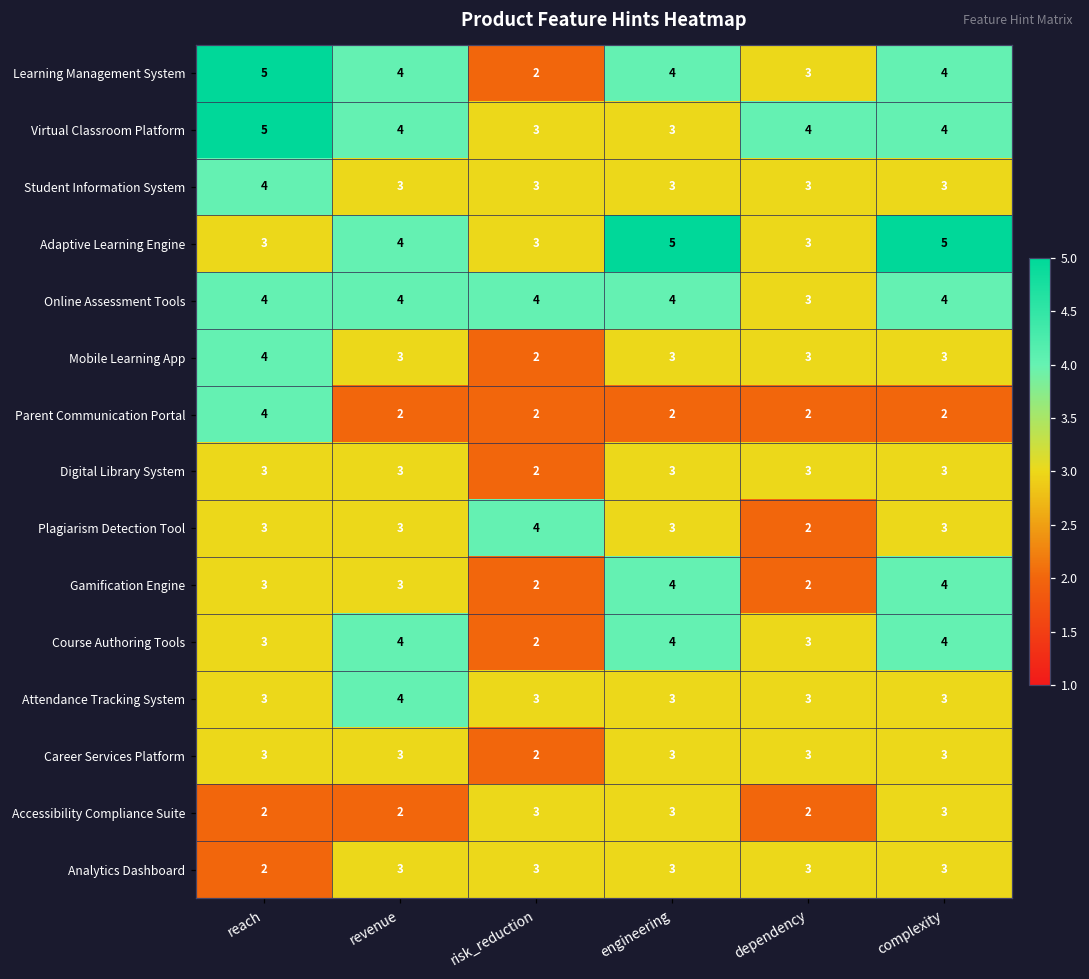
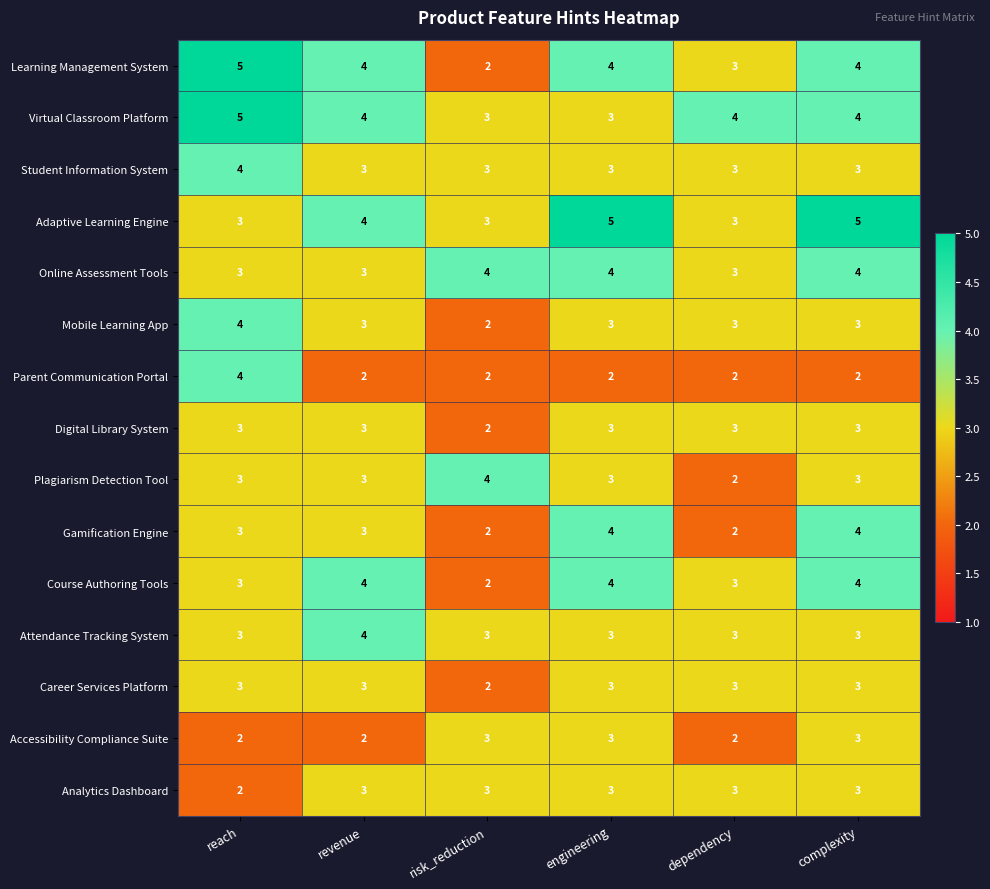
  {
    "Learning Management System": {
      "reach": 5,
      "revenue": 4,
      "risk_reduction": 2,
      "engineering": 4,
      "dependency": 3,
      "complexity": 4
    },
    "Virtual Classroom Platform": {
      "reach": 5,
      "revenue": 4,
      "risk_reduction": 3,
      "engineering": 3,
      "dependency": 4,
      "complexity": 4
    },
    "Student Information System": {
      "reach": 4,
      "revenue": 3,
      "risk_reduction": 3,
      "engineering": 3,
      "dependency": 3,
      "complexity": 3
    },
    "Adaptive Learning Engine": {
      "reach": 3,
      "revenue": 4,
      "risk_reduction": 3,
      "engineering": 5,
      "dependency": 3,
      "complexity": 5
    },
    "Online Assessment Tools": {
-     "reach": 4,
-     "revenue": 4,
+     "reach": 3,
+     "revenue": 3,
      "risk_reduction": 4,
      "engineering": 4,
      "dependency": 3,
      "complexity": 4
    },
    "Mobile Learning App": {
      "reach": 4,
      "revenue": 3,
      "risk_reduction": 2,
      "engineering": 3,
      "dependency": 3,
      "complexity": 3
    },
    "Parent Communication Portal": {
      "reach": 4,
      "revenue": 2,
      "risk_reduction": 2,
      "engineering": 2,
      "dependency": 2,
      "complexity": 2
    },
    "Digital Library System": {
      "reach": 3,
      "revenue": 3,
      "risk_reduction": 2,
      "engineering": 3,
      "dependency": 3,
      "complexity": 3
    },
    "Plagiarism Detection Tool": {
      "reach": 3,
      "revenue": 3,
      "risk_reduction": 4,
      "engineering": 3,
      "dependency": 2,
      "complexity": 3
    },
    "Gamification Engine": {
      "reach": 3,
      "revenue": 3,
      "risk_reduction": 2,
      "engineering": 4,
      "dependency": 2,
      "complexity": 4
    },
    "Course Authoring Tools": {
      "reach": 3,
      "revenue": 4,
      "risk_reduction": 2,
      "engineering": 4,
      "dependency": 3,
      "complexity": 4
    },
    "Attendance Tracking System": {
      "reach": 3,
      "revenue": 4,
      "risk_reduction": 3,
      "engineering": 3,
      "dependency": 3,
      "complexity": 3
    },
    "Career Services Platform": {
      "reach": 3,
      "revenue": 3,
      "risk_reduction": 2,
      "engineering": 3,
      "dependency": 3,
      "complexity": 3
    },
    "Accessibility Compliance Suite": {
      "reach": 2,
      "revenue": 2,
      "risk_reduction": 3,
      "engineering": 3,
      "dependency": 2,
      "complexity": 3
    },
    "Analytics Dashboard": {
      "reach": 2,
      "revenue": 3,
      "risk_reduction": 3,
      "engineering": 3,
      "dependency": 3,
      "complexity": 3
    }
  }
